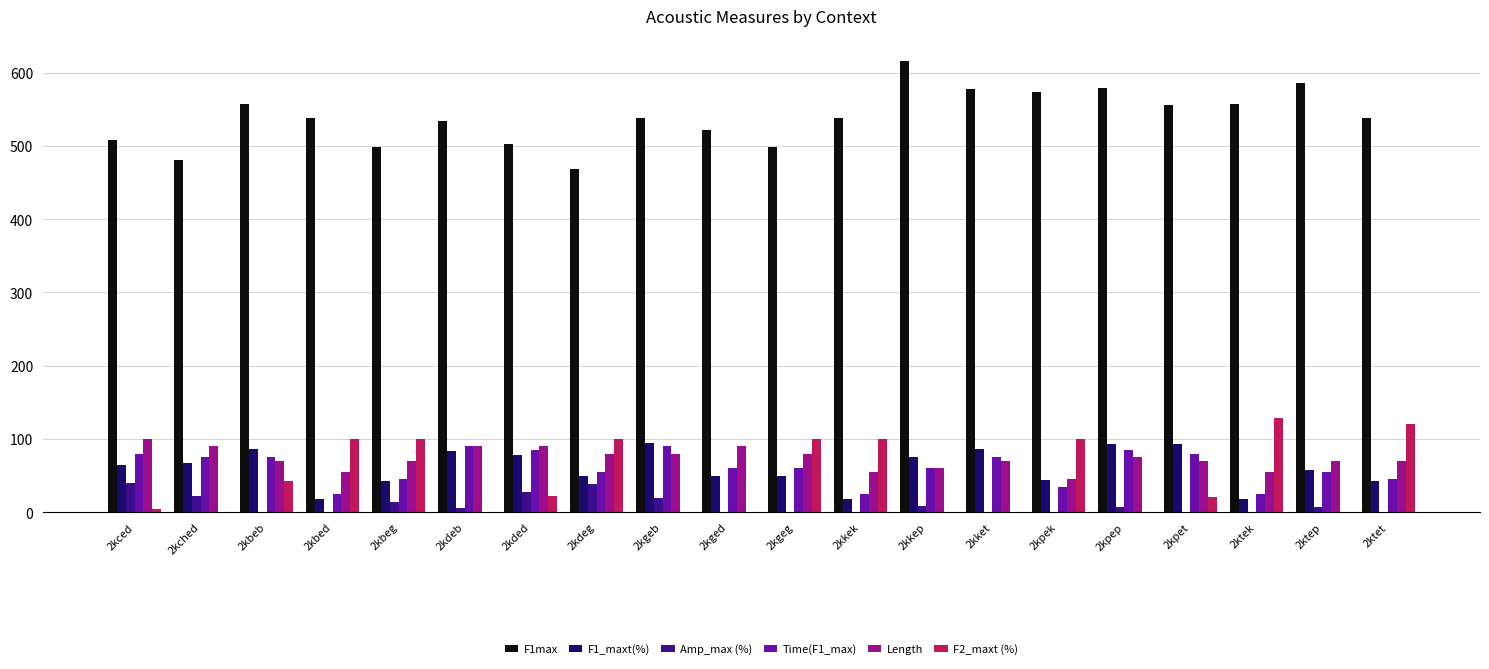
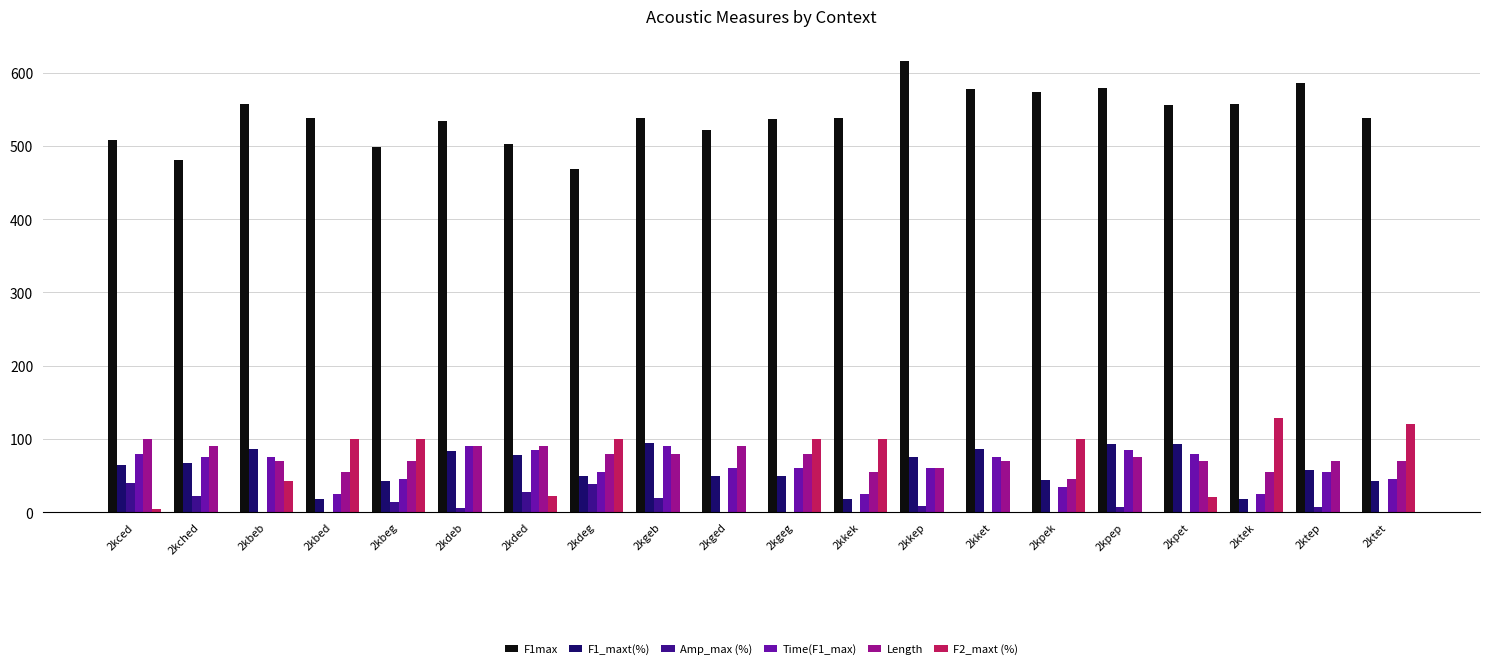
  {
    "F1max": {
      "2kced": 510,
      "2kched": 480,
      "2kbeb": 560,
      "2kbed": 540,
      "2kbeg": 500,
      "2kdeb": 530,
      "2kded": 500,
      "2kdeg": 470,
      "2kgeb": 540,
      "2kged": 520,
-     "2kgeg": 500,
+     "2kgeg": 540,
      "2kkek": 540,
      "2kkep": 620,
      "2kket": 580,
      "2kpek": 570,
      "2kpep": 580,
      "2kpet": 560,
      "2ktek": 560,
      "2ktep": 590,
      "2ktet": 540
    },
    "F2_maxt (%)": {
      "2kced": 10,
      "2kched": 0,
      "2kbeb": 40,
      "2kbed": 100,
      "2kbeg": 100,
      "2kdeb": 0,
      "2kded": 20,
      "2kdeg": 100,
      "2kgeb": 0,
      "2kged": 0,
      "2kgeg": 100,
      "2kkek": 100,
      "2kkep": 0,
      "2kket": 0,
      "2kpek": 100,
      "2kpep": 0,
      "2kpet": 20,
      "2ktek": 130,
      "2ktep": 0,
      "2ktet": 120
    }
  }
